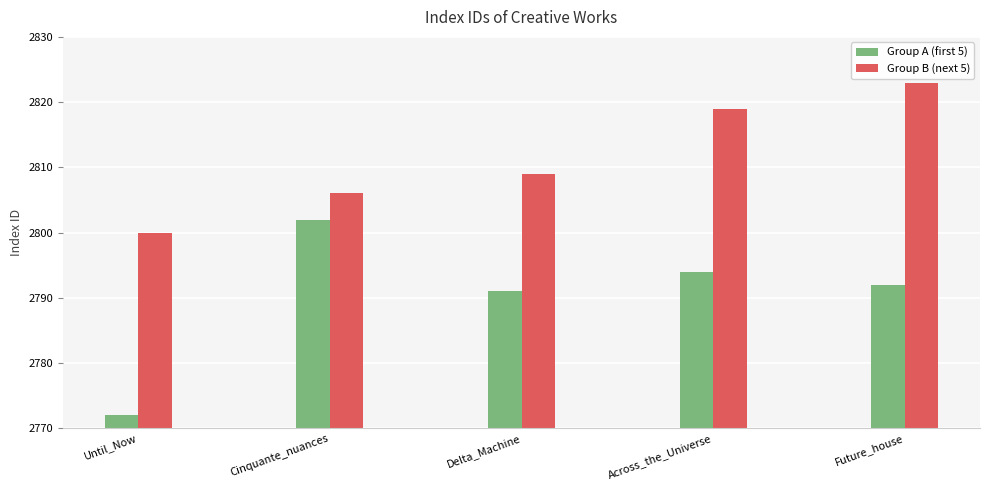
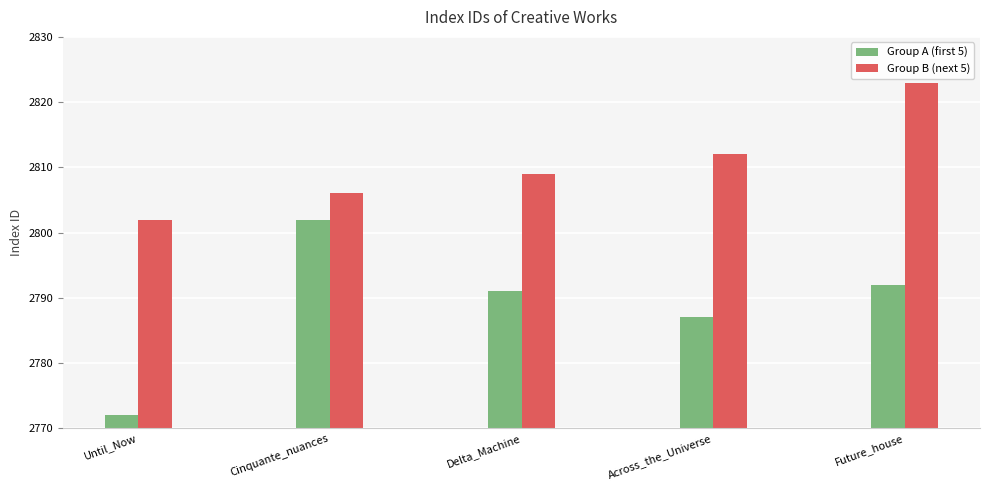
  {
    "Group A (first 5)": {
      "Until_Now": 2772,
      "Cinquante_nuances": 2802,
      "Delta_Machine": 2791,
-     "Across_the_Universe": 2794,
+     "Across_the_Universe": 2787,
      "Future_house": 2792
    },
    "Group B (next 5)": {
-     "Until_Now": 2800,
+     "Until_Now": 2802,
      "Cinquante_nuances": 2806,
      "Delta_Machine": 2809,
-     "Across_the_Universe": 2819,
+     "Across_the_Universe": 2812,
      "Future_house": 2823
    }
  }
